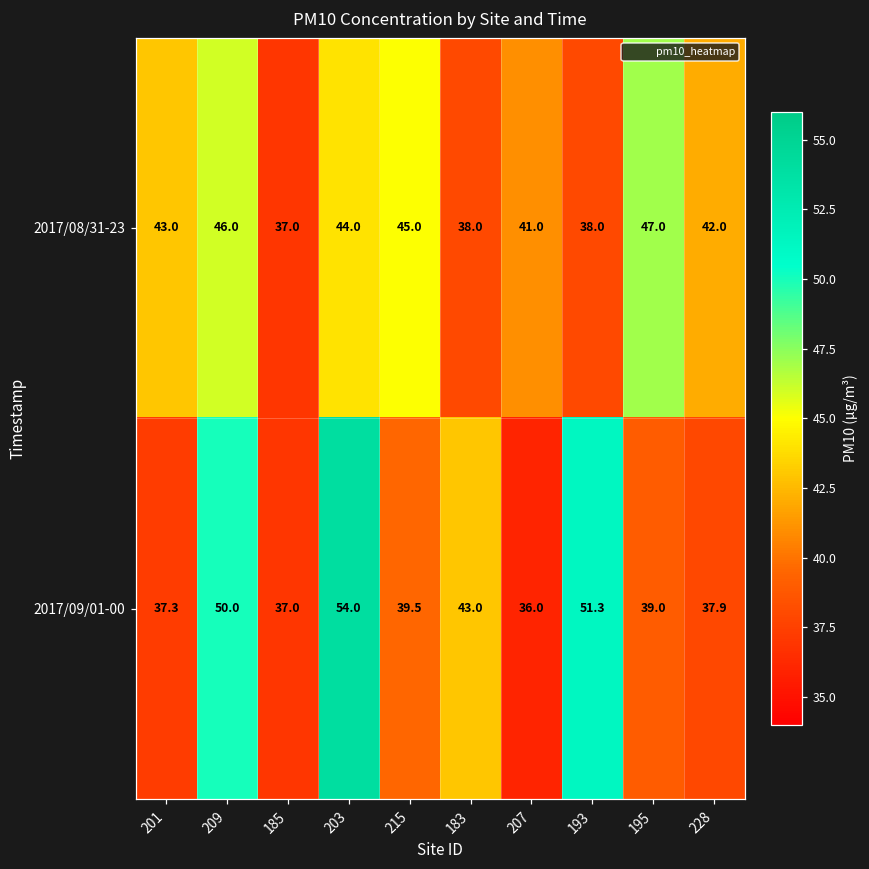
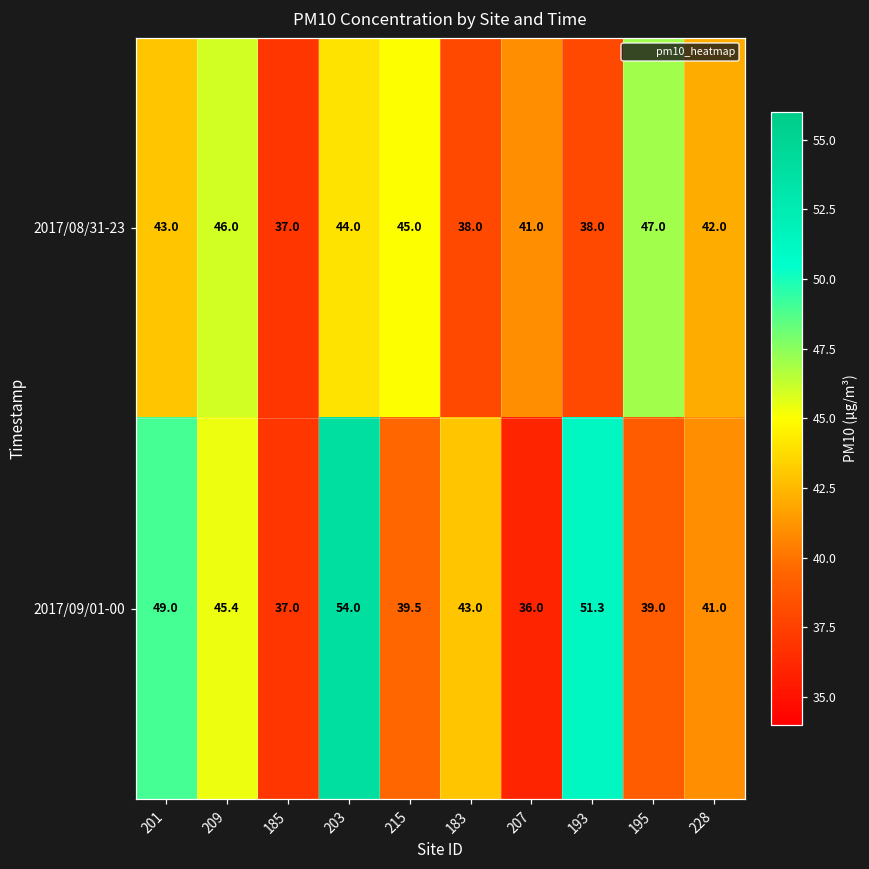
  {
    "2017/08/31-23": {
      "201": 43.0,
      "209": 46.0,
      "185": 37.0,
      "203": 44.0,
      "215": 45.0,
      "183": 38.0,
      "207": 41.0,
      "193": 38.0,
      "195": 47.0,
      "228": 42.0
    },
    "2017/09/01-00": {
-     "201": 37.3,
-     "209": 50.0,
+     "201": 49.0,
+     "209": 45.4,
      "185": 37.0,
      "203": 54.0,
      "215": 39.5,
      "183": 43.0,
      "207": 36.0,
      "193": 51.3,
      "195": 39.0,
-     "228": 37.9
+     "228": 41.0
    }
  }
